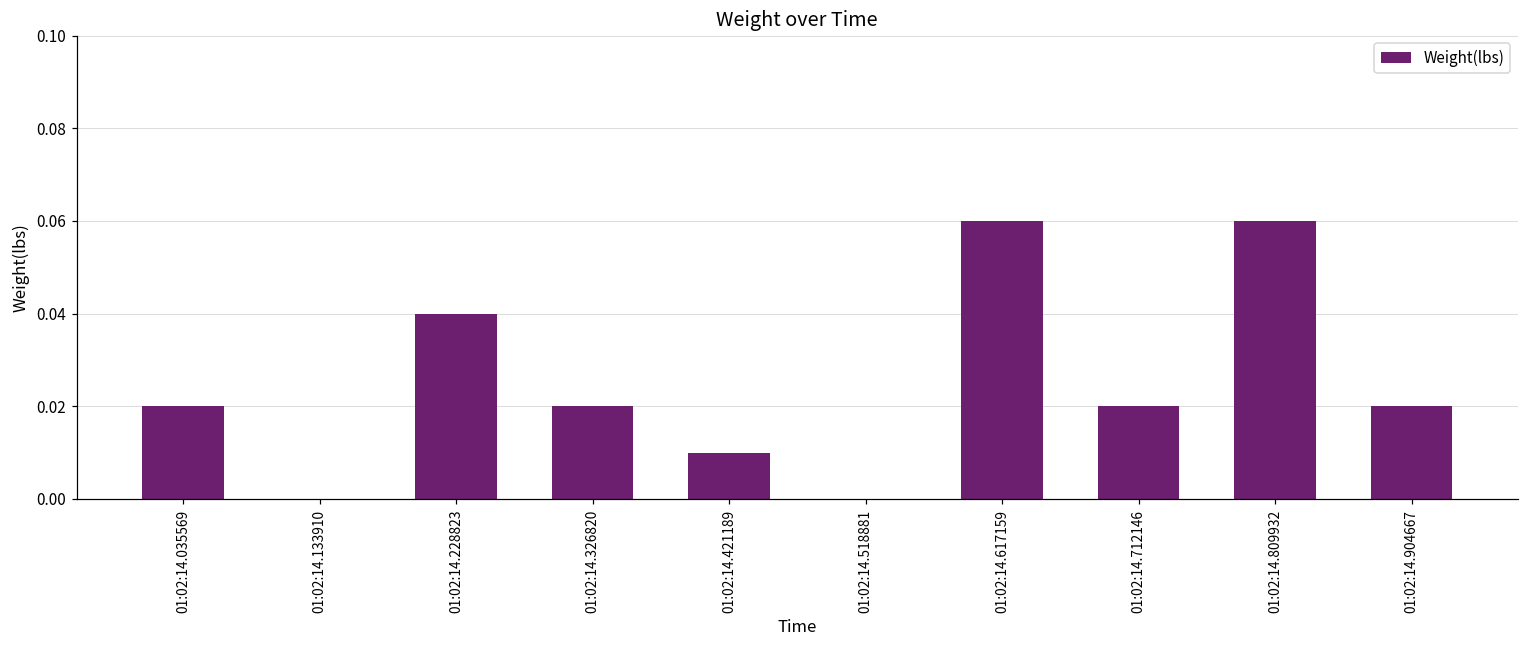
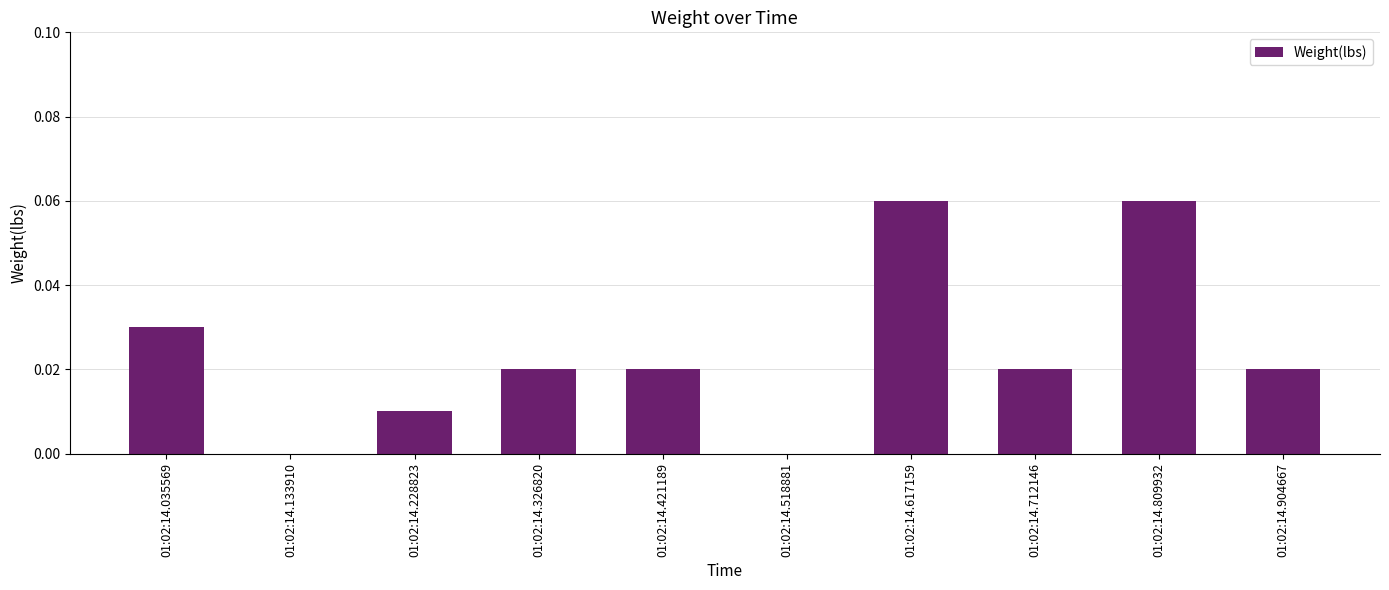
  {
-   "01:02:14.035569": 0.02,
+   "01:02:14.035569": 0.03,
    "01:02:14.133910": 0.00,
-   "01:02:14.228823": 0.04,
+   "01:02:14.228823": 0.01,
    "01:02:14.326820": 0.02,
-   "01:02:14.421189": 0.01,
+   "01:02:14.421189": 0.02,
    "01:02:14.518881": 0.00,
    "01:02:14.617159": 0.06,
    "01:02:14.712146": 0.02,
    "01:02:14.809932": 0.06,
    "01:02:14.904667": 0.02
  }
